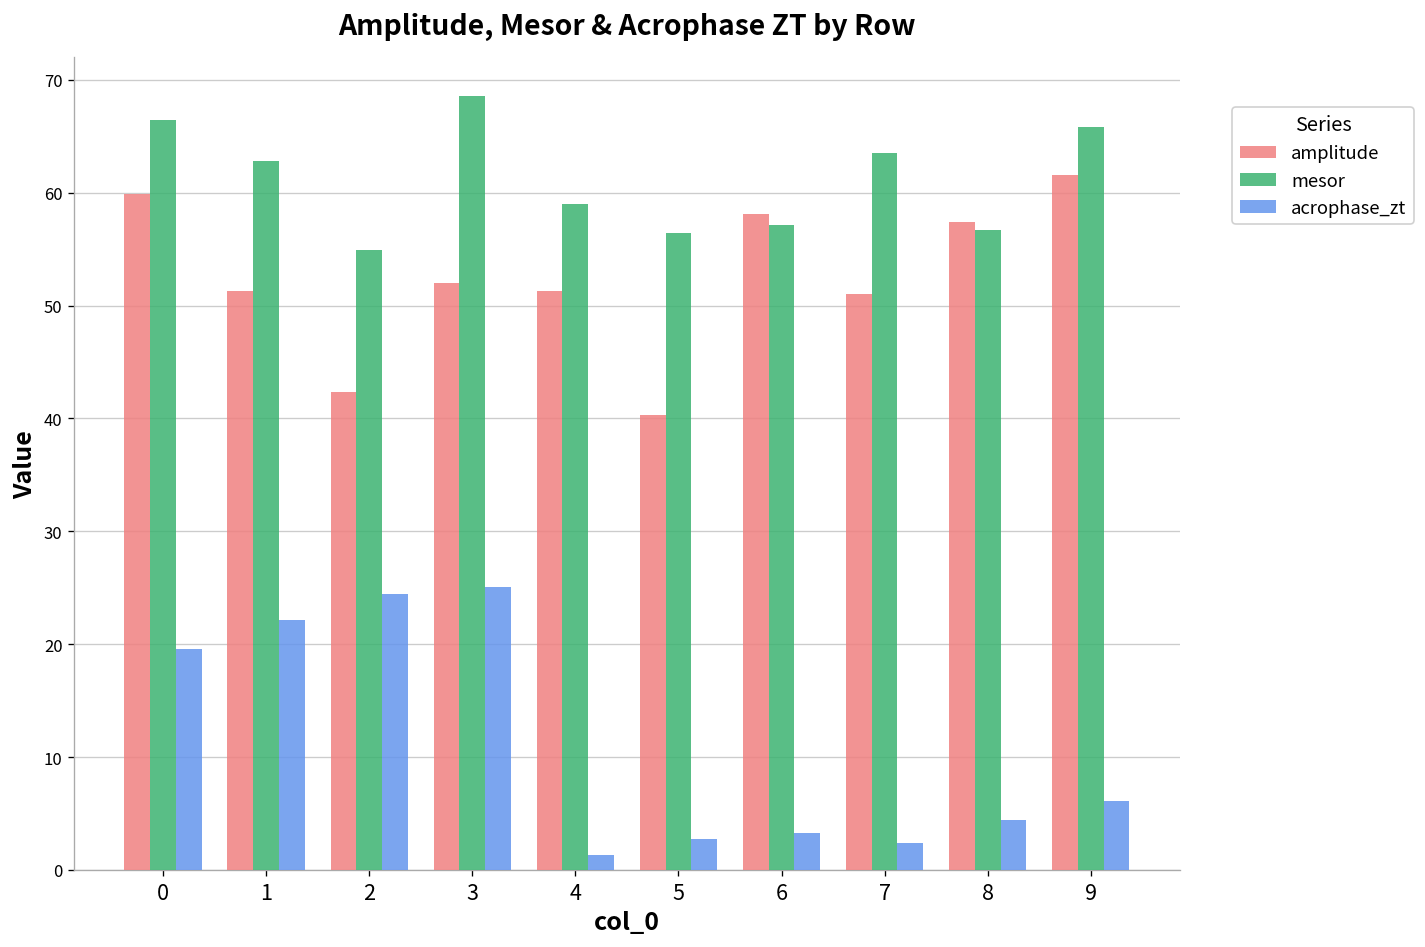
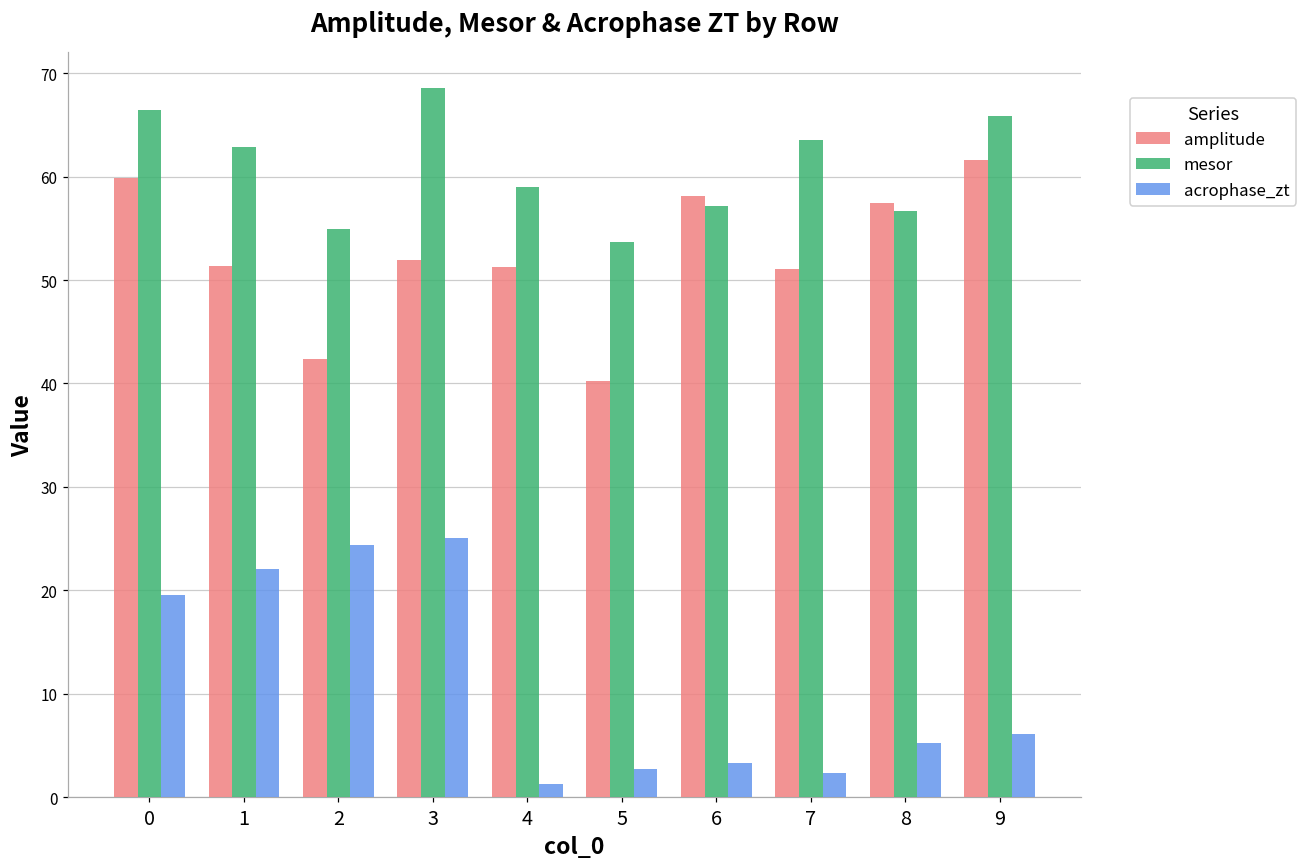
  {
    "amplitude": {
      "0": 60,
      "1": 51,
      "2": 42,
      "3": 52,
      "4": 51,
      "5": 40,
      "6": 58,
      "7": 51,
      "8": 57,
      "9": 62
    },
    "mesor": {
      "0": 66,
      "1": 63,
      "2": 55,
      "3": 69,
      "4": 59,
-     "5": 56,
+     "5": 54,
      "6": 57,
      "7": 64,
      "8": 57,
      "9": 66
    },
    "acrophase_zt": {
      "0": 20,
      "1": 22,
      "2": 24,
      "3": 25,
      "4": 1,
      "5": 3,
      "6": 3,
      "7": 2,
-     "8": 4,
+     "8": 5,
      "9": 6
    }
  }
